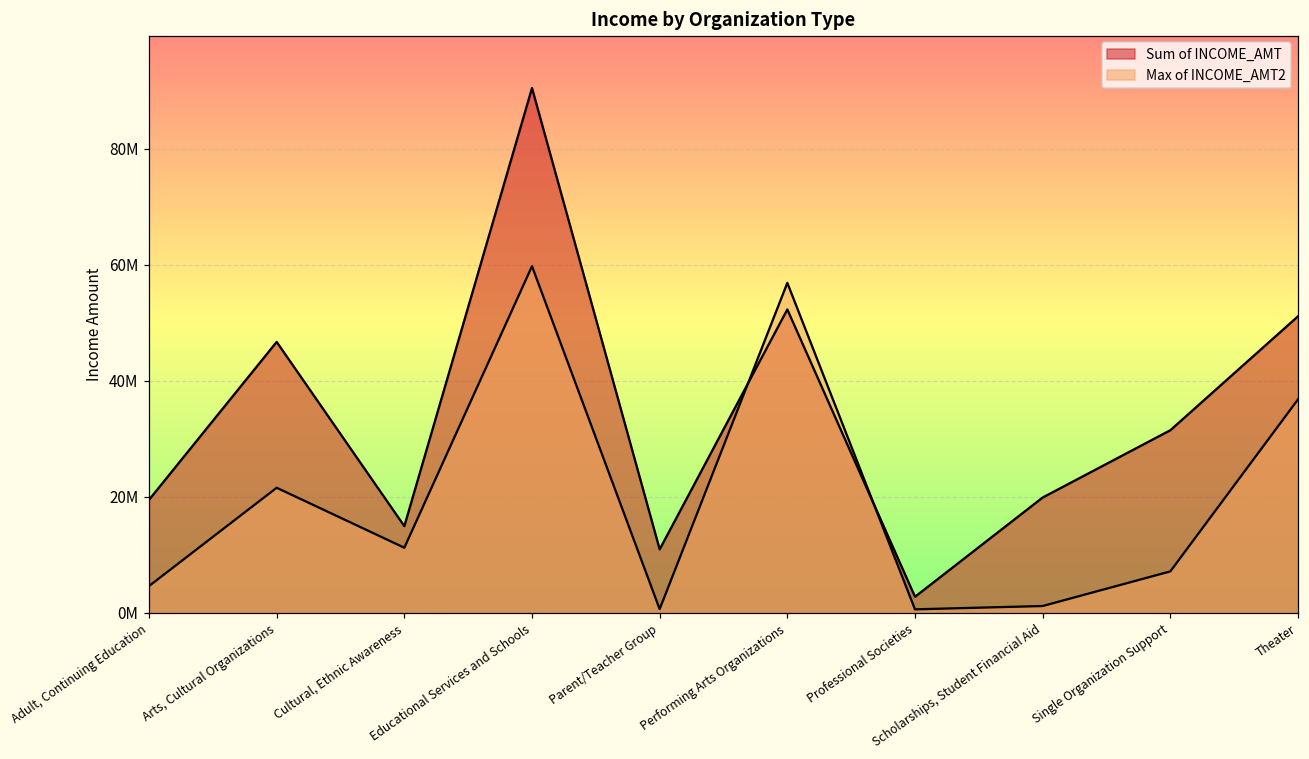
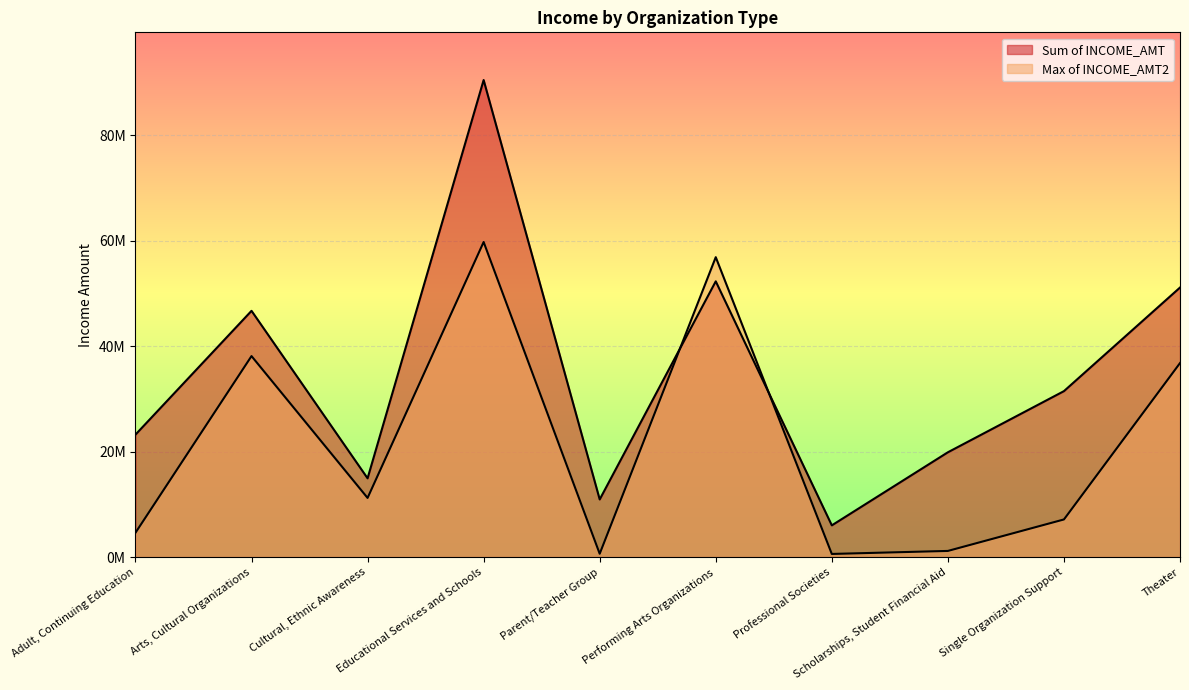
  {
    "Sum of INCOME_AMT": {
-     "Adult, Continuing Education": 19000000,
+     "Adult, Continuing Education": 23000000,
      "Arts, Cultural Organizations": 47000000,
      "Cultural, Ethnic Awareness": 15000000,
      "Educational Services and Schools": 91000000,
      "Parent/Teacher Group": 11000000,
      "Performing Arts Organizations": 52000000,
-     "Professional Societies": 3000000,
+     "Professional Societies": 6000000,
      "Scholarships, Student Financial Aid": 20000000,
      "Single Organization Support": 31000000,
      "Theater": 51000000
    },
    "Max of INCOME_AMT2": {
      "Adult, Continuing Education": 5000000,
-     "Arts, Cultural Organizations": 22000000,
+     "Arts, Cultural Organizations": 38000000,
      "Cultural, Ethnic Awareness": 11000000,
      "Educational Services and Schools": 60000000,
      "Parent/Teacher Group": 1000000,
      "Performing Arts Organizations": 57000000,
      "Professional Societies": 1000000,
      "Scholarships, Student Financial Aid": 1000000,
      "Single Organization Support": 7000000,
      "Theater": 37000000
    }
  }
